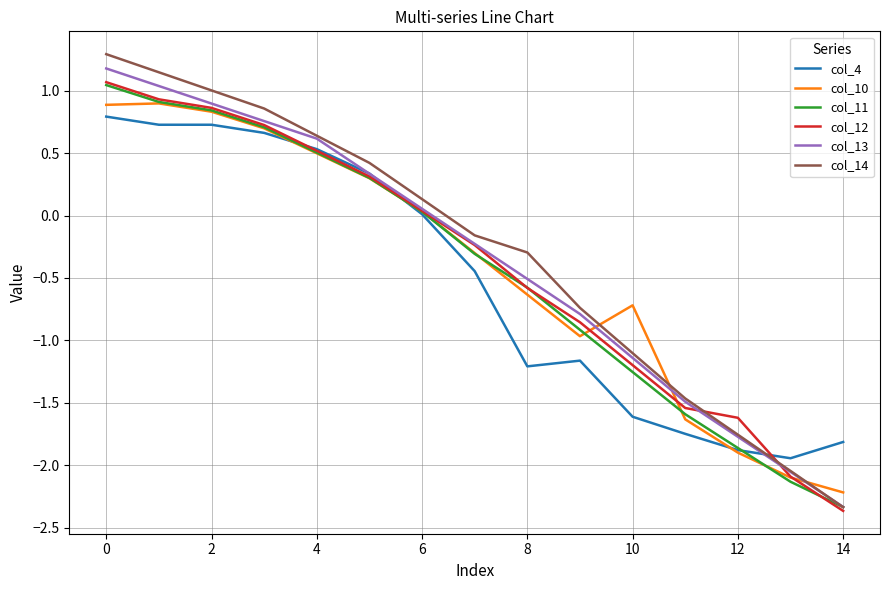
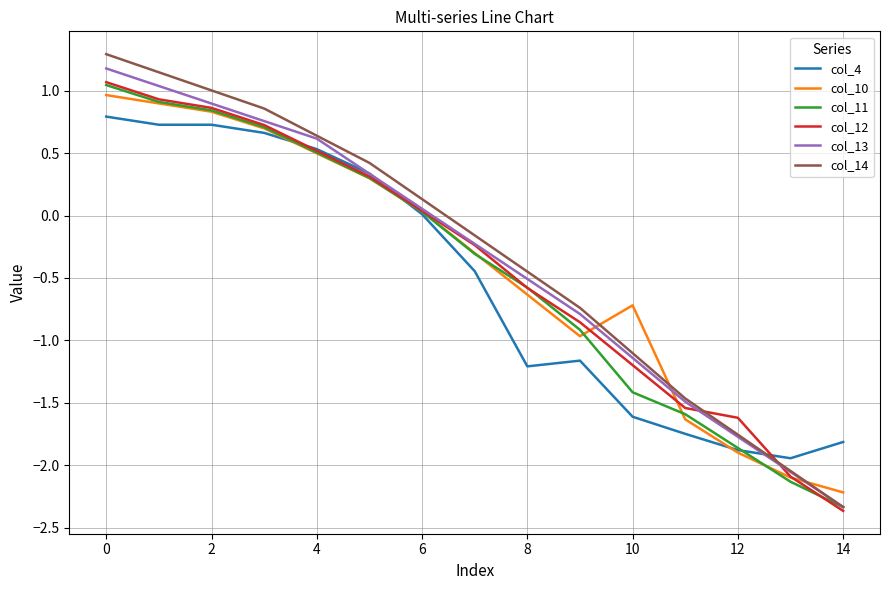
  {
    "col_4": {
      "0": 0.79,
      "2": 0.73,
      "8": -1.21,
      "10": -1.61,
      "14": -1.81
    },
    "col_10": {
-     "0": 0.89,
+     "0": 0.97,
      "8": -0.63,
      "10": -0.72,
      "14": -2.22
    },
    "col_11": {
      "0": 1.05,
-     "10": -1.25
+     "10": -1.42
    },
    "col_12": {
      "0": 1.07,
      "10": -1.20,
      "12": -1.62,
      "14": -2.37
    },
    "col_13": {
      "0": 1.18,
      "2": 0.90,
      "4": 0.62,
      "8": -0.51,
      "10": -1.14
    },
    "col_14": {
      "0": 1.29,
      "2": 1.00,
      "4": 0.64,
      "6": 0.13,
-     "8": -0.30,
+     "8": -0.45,
      "10": -1.10
    }
  }
